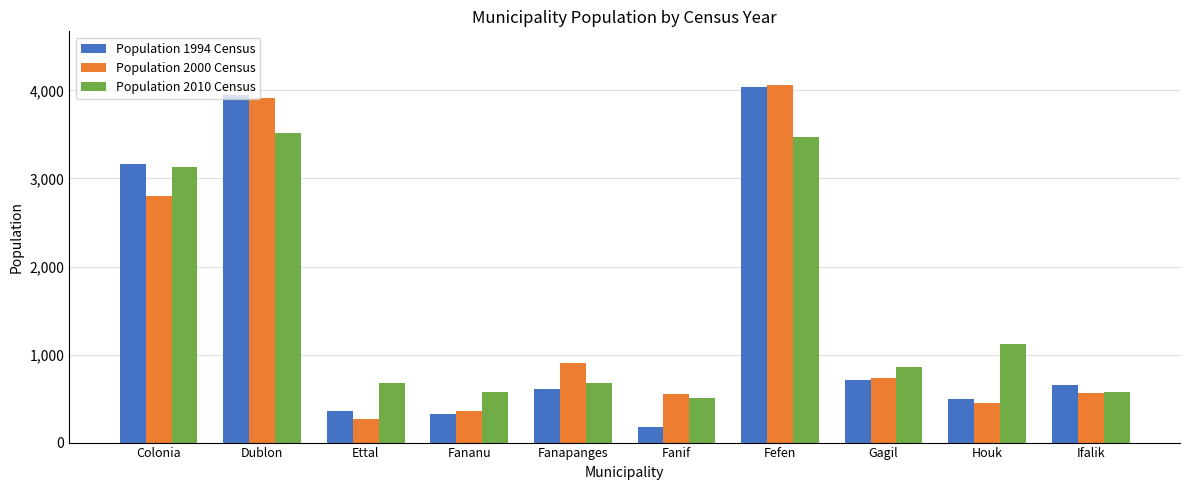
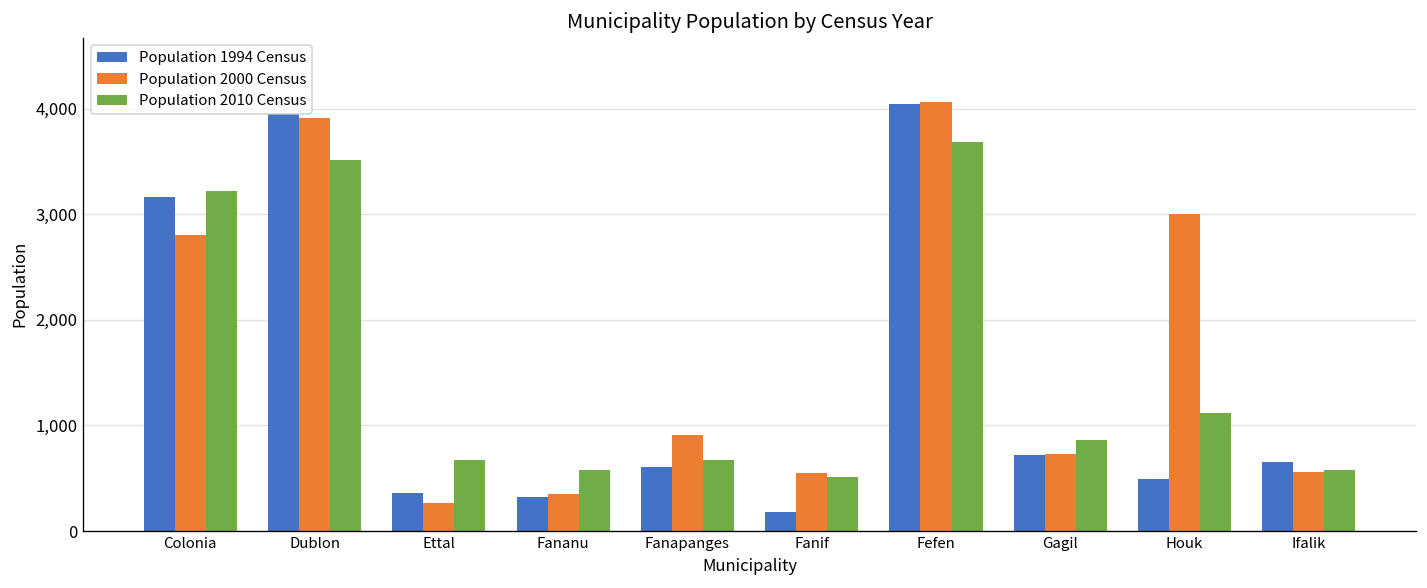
  {
    "Population 1994 Census": {
      "Colonia": "3,200",
      "Ettal": "400",
      "Fananu": "300",
      "Fanapanges": "600",
      "Fanif": "200",
      "Fefen": "4,000",
      "Gagil": "700",
      "Houk": "500",
      "Ifalik": "700"
    },
    "Population 2000 Census": {
      "Colonia": "2,800",
      "Dublon": "3,900",
      "Ettal": "300",
      "Fananu": "400",
      "Fanapanges": "900",
      "Fanif": "500",
      "Fefen": "4,100",
      "Gagil": "700",
-     "Houk": "500",
+     "Houk": "3,000",
      "Ifalik": "600"
    },
    "Population 2010 Census": {
-     "Colonia": "3,100",
+     "Colonia": "3,200",
      "Dublon": "3,500",
      "Ettal": "700",
      "Fananu": "600",
      "Fanapanges": "700",
      "Fanif": "500",
-     "Fefen": "3,500",
+     "Fefen": "3,700",
      "Gagil": "900",
      "Houk": "1,100",
      "Ifalik": "600"
    }
  }
